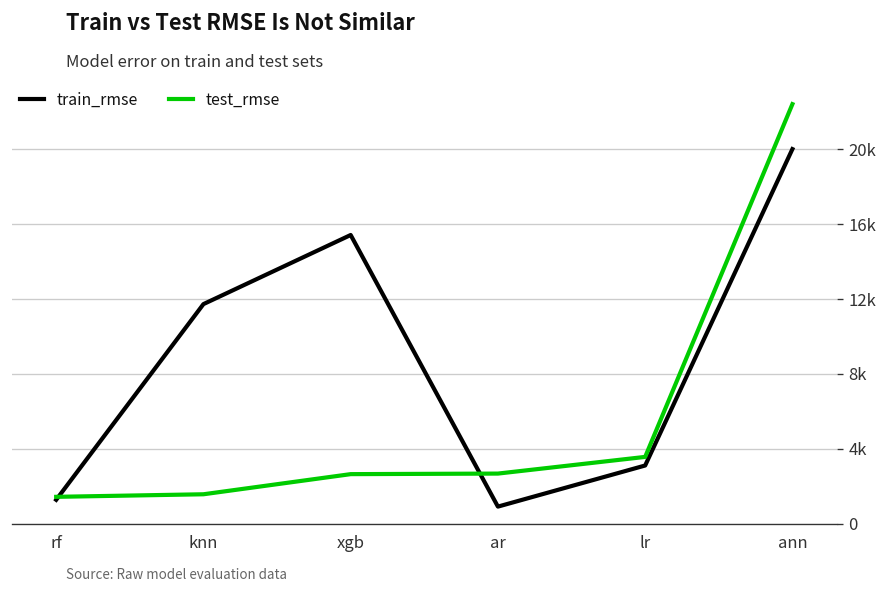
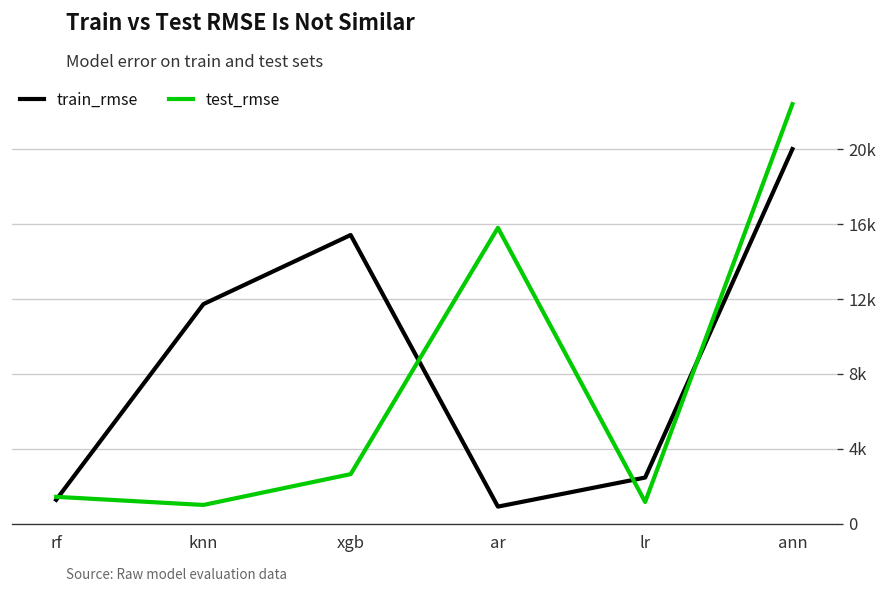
  {
    "train_rmse": {
      "knn": 11700,
      "xgb": 15400,
      "ar": 900,
-     "lr": 3100,
+     "lr": 2500,
      "ann": 20000
    },
    "test_rmse": {
-     "knn": 1600,
+     "knn": 1000,
      "xgb": 2600,
-     "ar": 2700,
-     "lr": 3600,
+     "ar": 15800,
+     "lr": 1200,
      "ann": 22400
    }
  }
